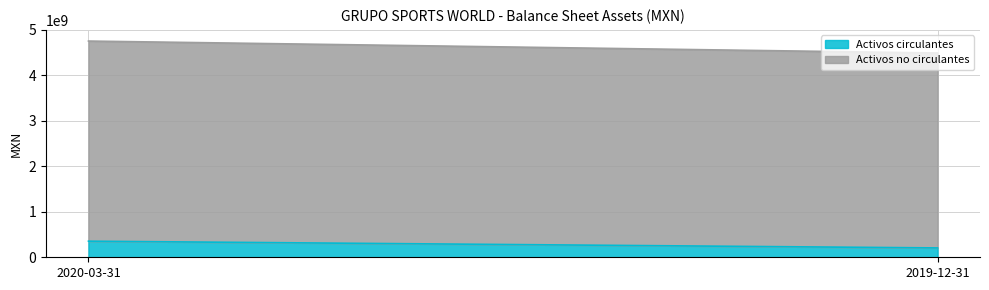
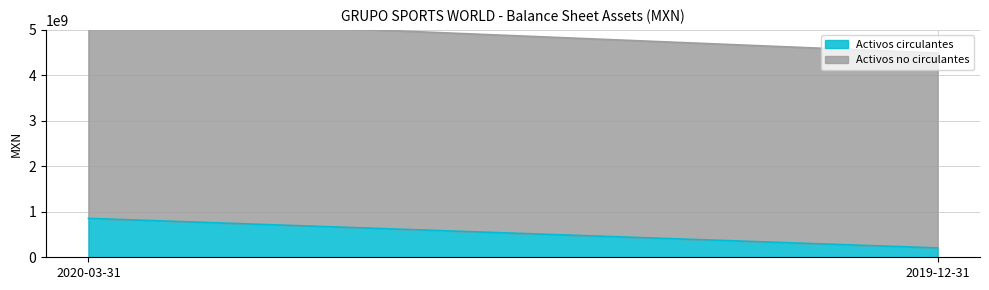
  {
    "Activos circulantes": {
-     "2020-03-31": 400000000,
+     "2020-03-31": 900000000,
      "2019-12-31": 200000000
    }
  }
